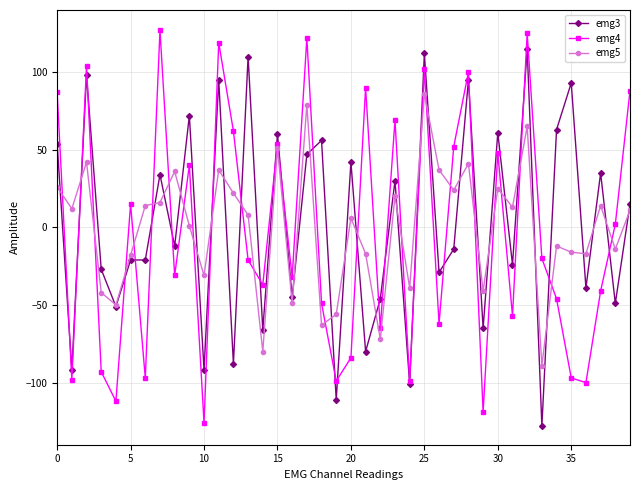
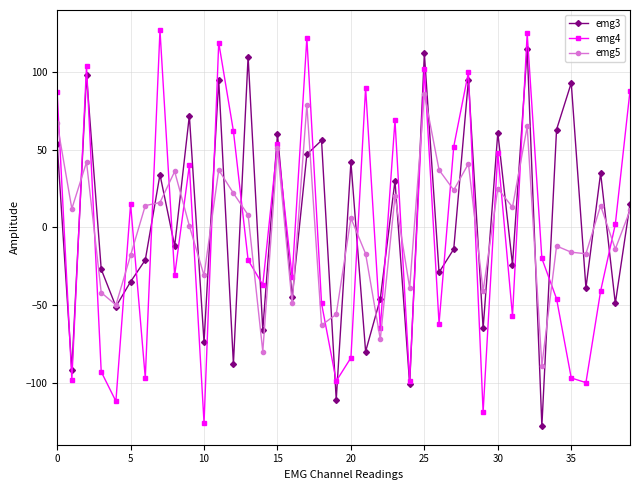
  {
    "emg3": {
      "0": 54,
-     "5": -21,
-     "10": -92,
+     "5": -35,
+     "10": -74,
      "15": 60,
      "20": 42,
      "25": 112,
      "30": 61,
      "35": 93
    },
    "emg4": {
      "0": 87,
      "5": 15,
      "10": -126,
      "15": 54,
      "20": -84,
      "25": 102,
      "30": 48,
      "35": -97
    },
    "emg5": {
-     "0": 26,
+     "0": 67,
      "5": -18,
      "10": -31,
      "15": 51,
      "20": 6,
      "25": 86,
      "30": 25,
      "35": -16
    }
  }
